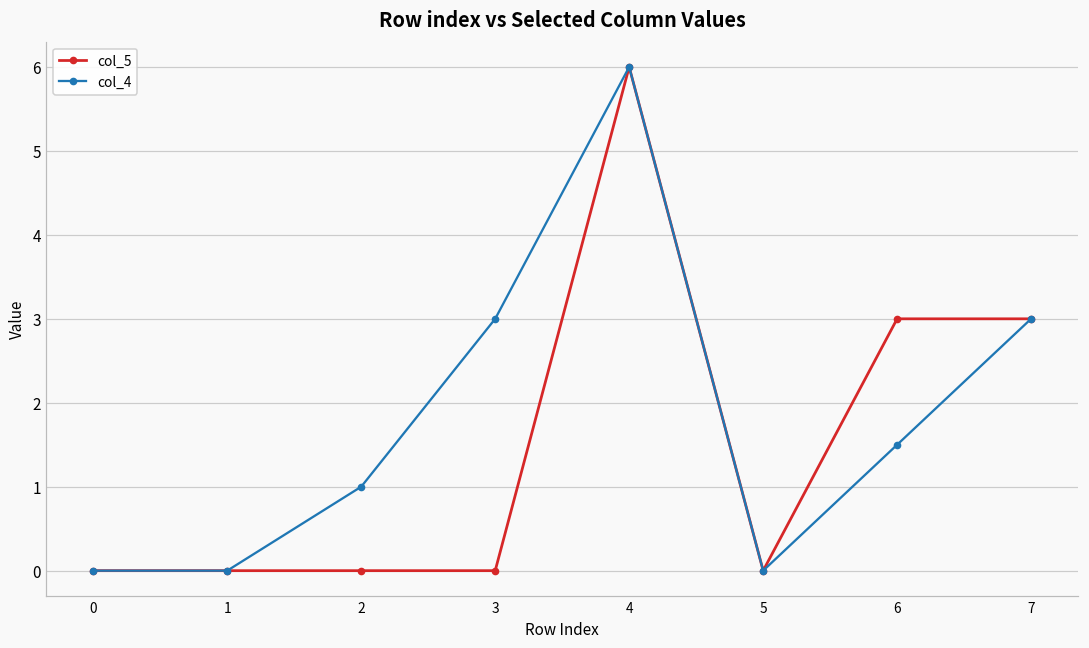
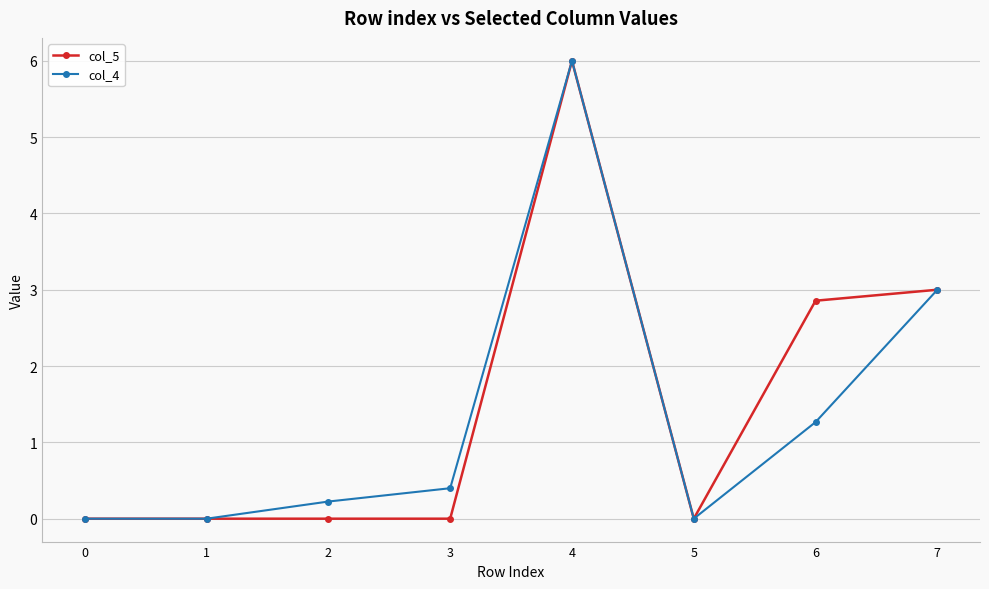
  {
    "col_5": {
      "2": 0.0,
      "3": 0.0,
-     "6": 3.0
+     "6": 2.9
    },
    "col_4": {
-     "2": 1.0,
-     "3": 3.0,
-     "6": 1.5
+     "2": 0.2,
+     "3": 0.4,
+     "6": 1.3
    }
  }
